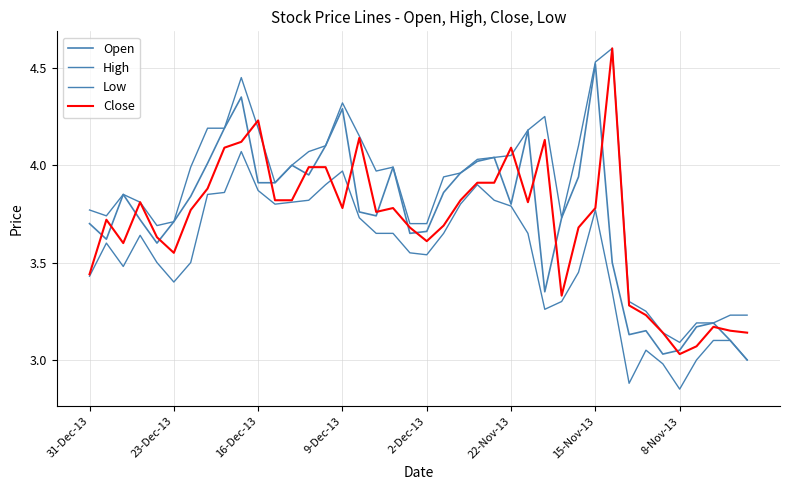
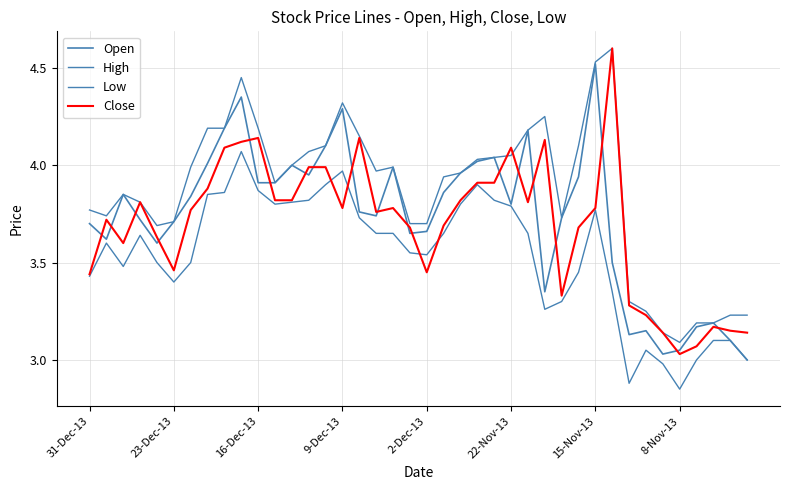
  {
    "Close": {
-     "23-Dec-13": 3.55,
-     "16-Dec-13": 4.23,
+     "23-Dec-13": 3.46,
+     "16-Dec-13": 4.14,
      "9-Dec-13": 3.78,
-     "2-Dec-13": 3.61,
+     "2-Dec-13": 3.45,
      "22-Nov-13": 4.09,
      "8-Nov-13": 3.03
    }
  }
